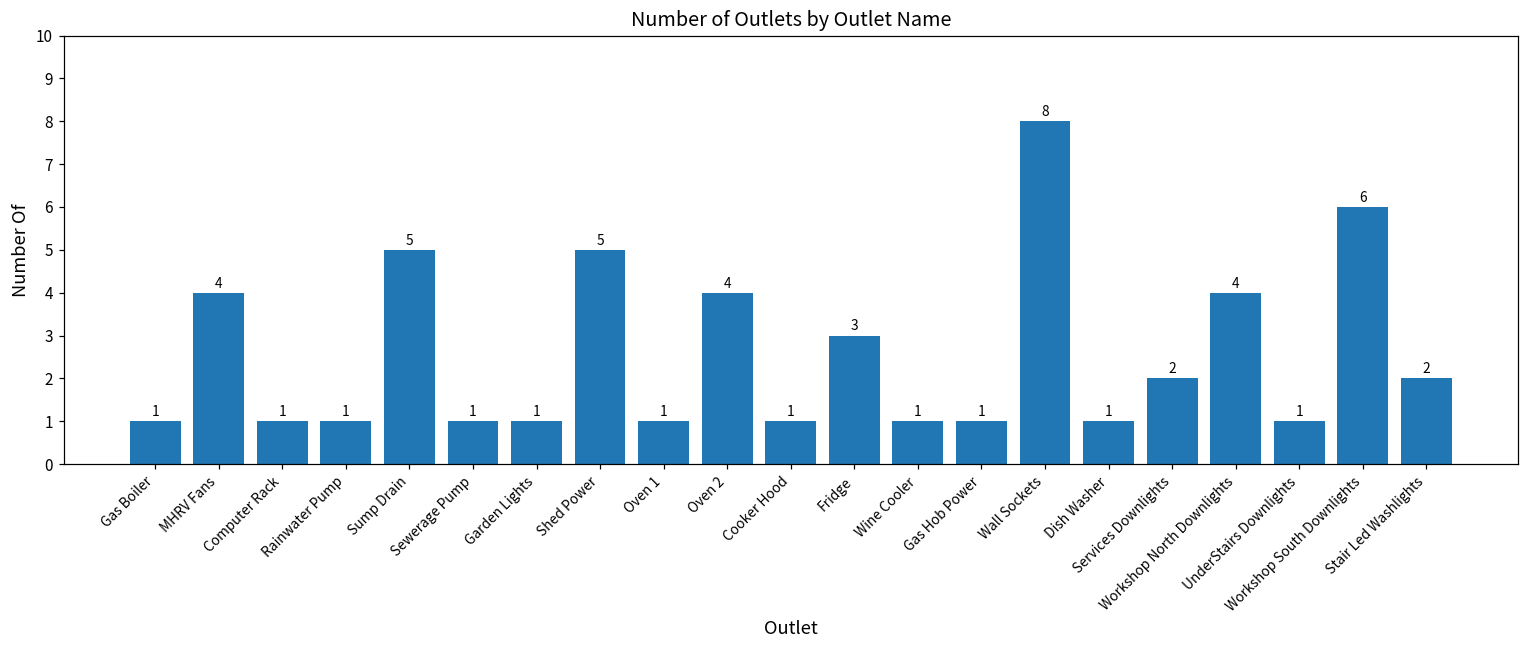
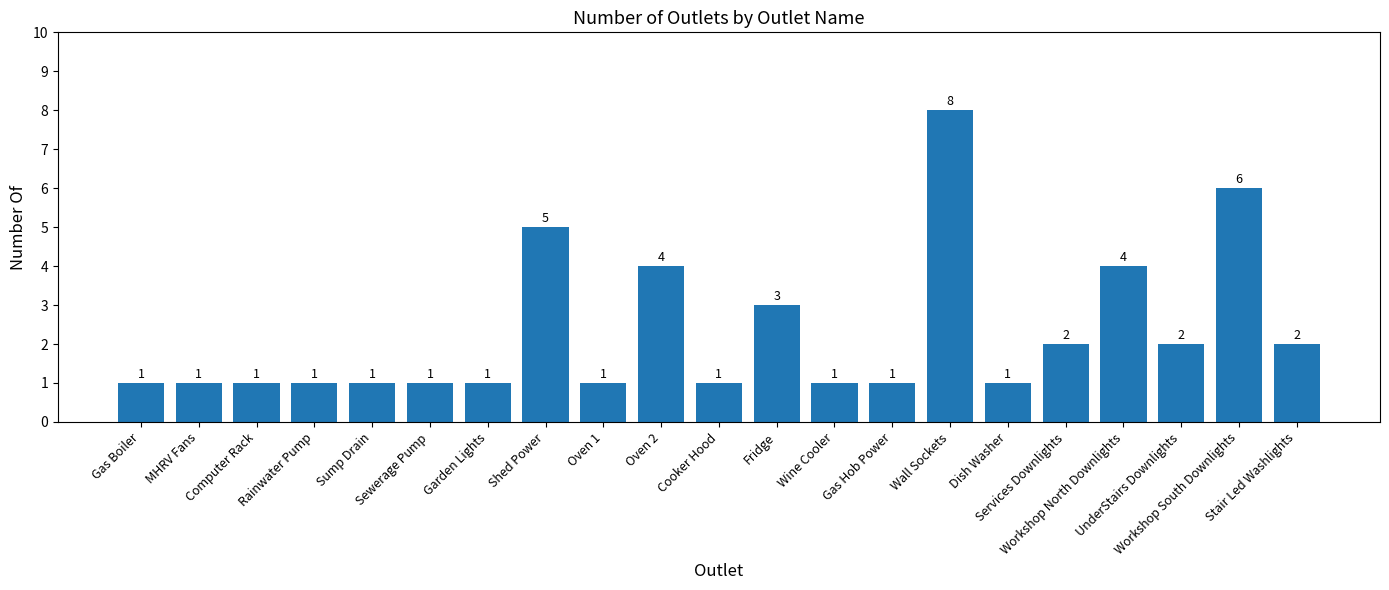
  {
    "Gas Boiler": 1,
-   "MHRV Fans": 4,
+   "MHRV Fans": 1,
    "Computer Rack": 1,
    "Rainwater Pump": 1,
-   "Sump Drain": 5,
+   "Sump Drain": 1,
    "Sewerage Pump": 1,
    "Garden Lights": 1,
    "Shed Power": 5,
    "Oven 1": 1,
    "Oven 2": 4,
    "Cooker Hood": 1,
    "Fridge": 3,
    "Wine Cooler": 1,
    "Gas Hob Power": 1,
    "Wall Sockets": 8,
    "Dish Washer": 1,
    "Services Downlights": 2,
    "Workshop North Downlights": 4,
-   "UnderStairs Downlights": 1,
+   "UnderStairs Downlights": 2,
    "Workshop South Downlights": 6,
    "Stair Led Washlights": 2
  }
